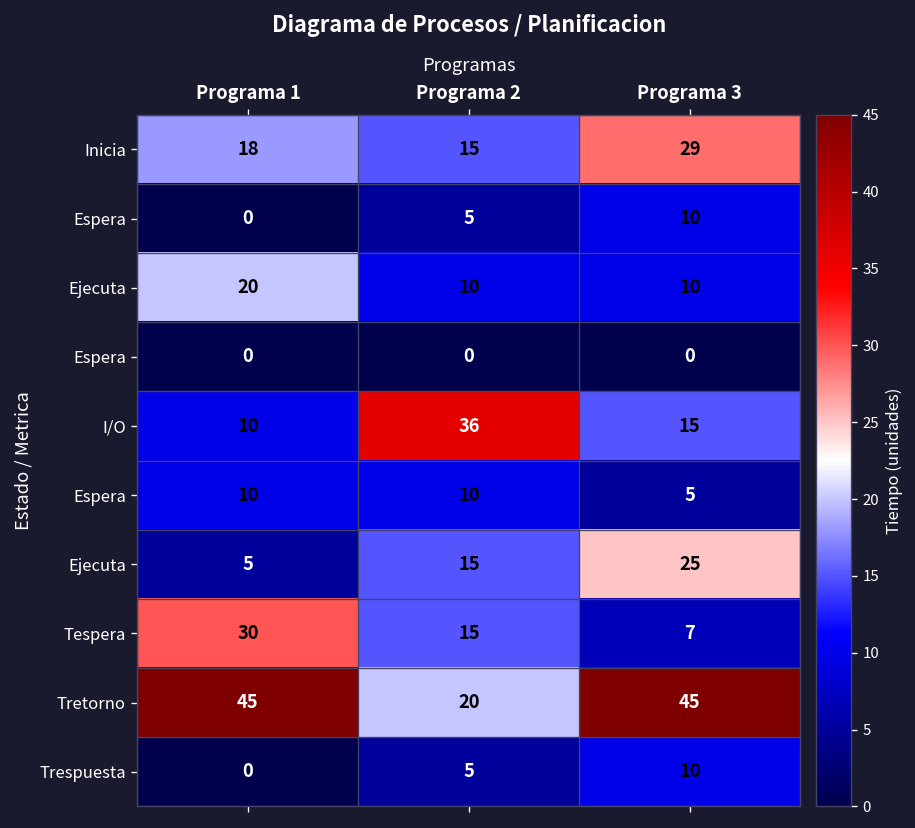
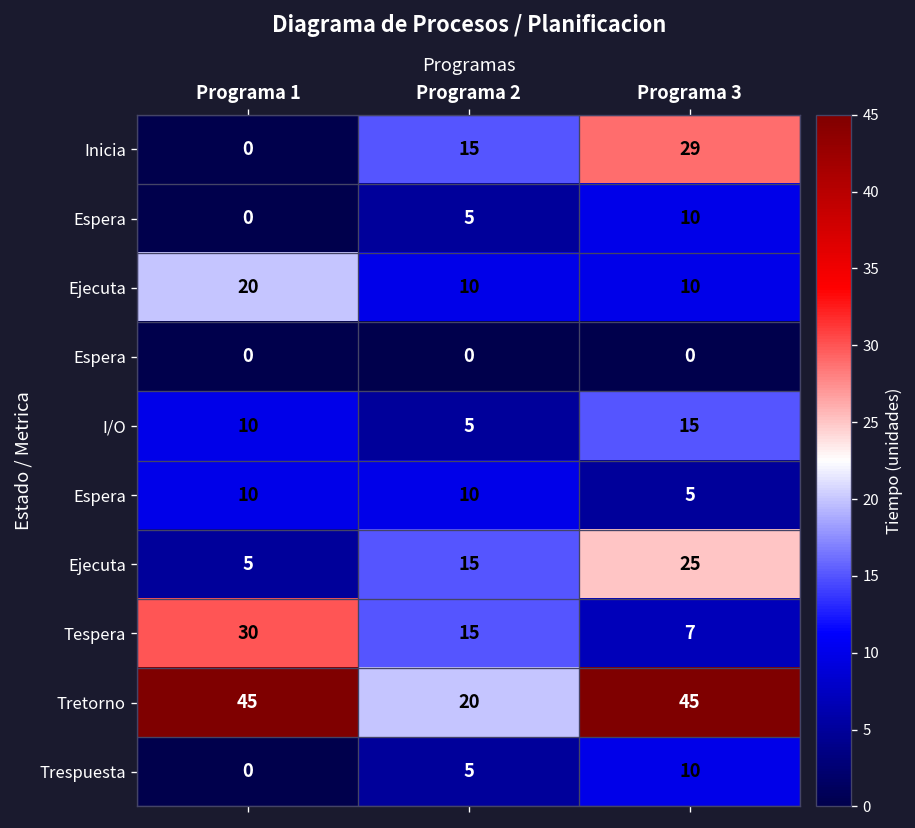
  {
    "Inicia": {
-     "Programa 1": 18,
+     "Programa 1": 0,
      "Programa 2": 15,
      "Programa 3": 29
    },
    "I/O": {
      "Programa 1": 10,
-     "Programa 2": 36,
+     "Programa 2": 5,
      "Programa 3": 15
    },
    "Tespera": {
      "Programa 1": 30,
      "Programa 2": 15,
      "Programa 3": 7
    },
    "Tretorno": {
      "Programa 1": 45,
      "Programa 2": 20,
      "Programa 3": 45
    },
    "Trespuesta": {
      "Programa 1": 0,
      "Programa 2": 5,
      "Programa 3": 10
    }
  }
